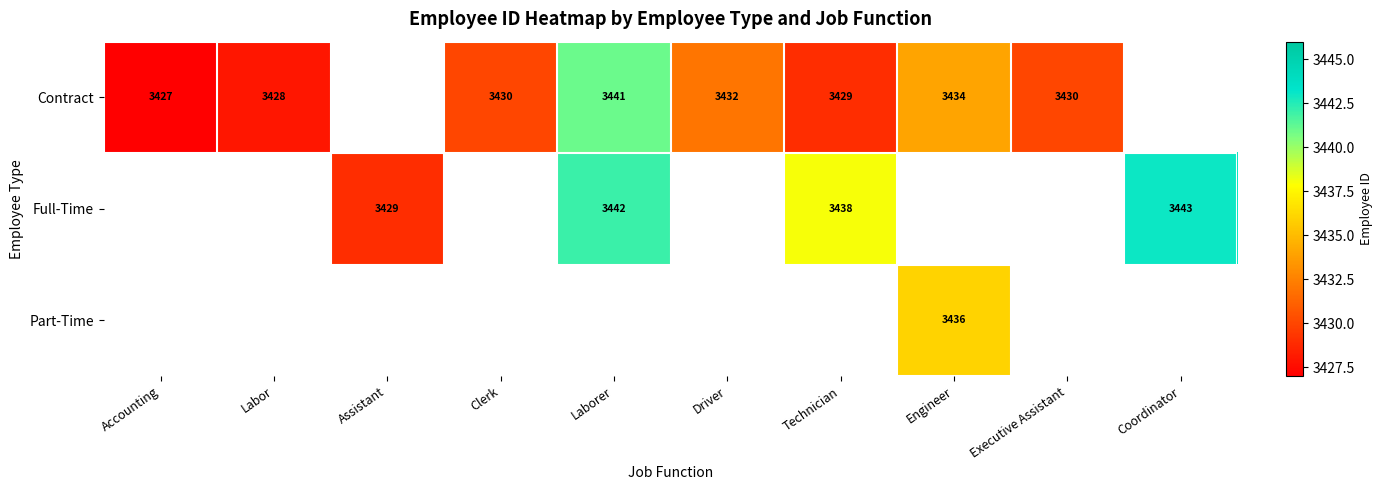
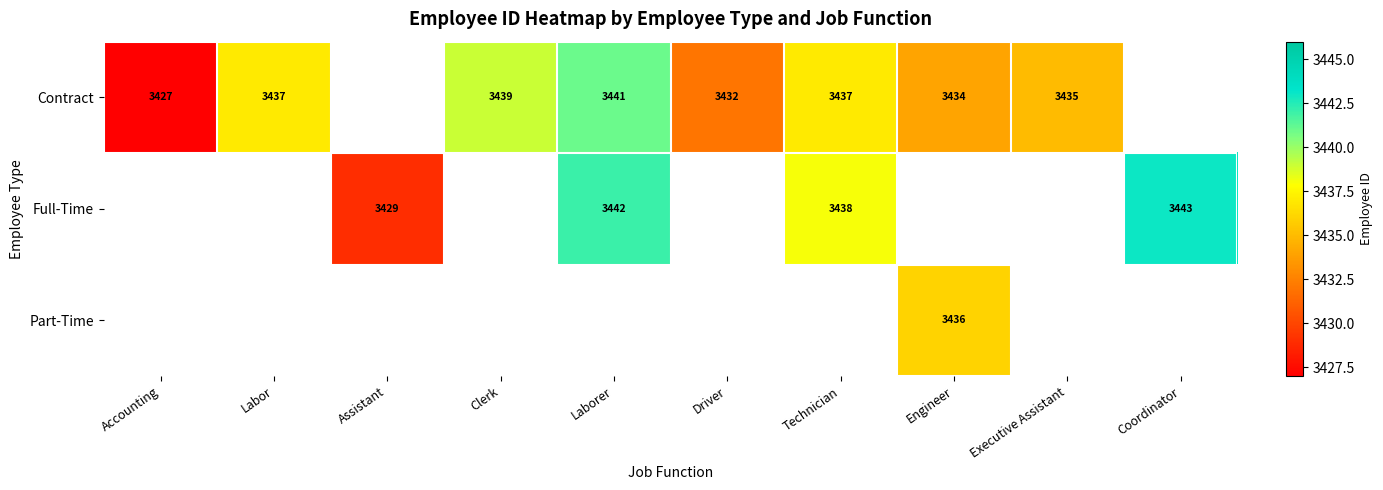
  {
    "Contract": {
      "Accounting": 3427,
-     "Labor": 3428,
-     "Clerk": 3430,
+     "Labor": 3437,
+     "Clerk": 3439,
      "Laborer": 3441,
      "Driver": 3432,
-     "Technician": 3429,
+     "Technician": 3437,
      "Engineer": 3434,
-     "Executive Assistant": 3430
+     "Executive Assistant": 3435
    },
    "Full-Time": {
      "Assistant": 3429,
      "Laborer": 3442,
      "Technician": 3438,
      "Coordinator": 3443
    },
    "Part-Time": {
      "Engineer": 3436
    }
  }
